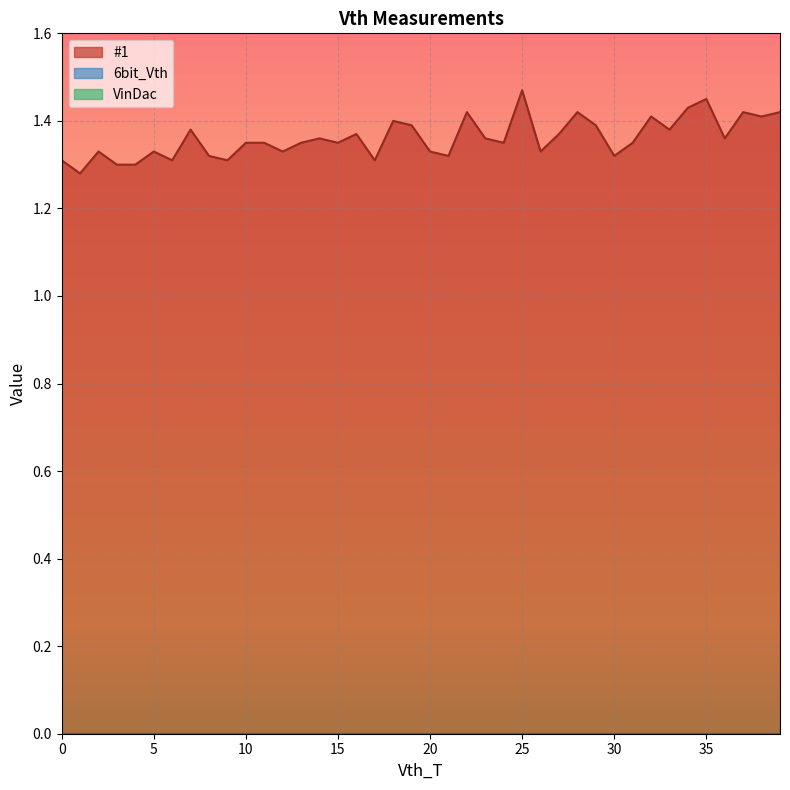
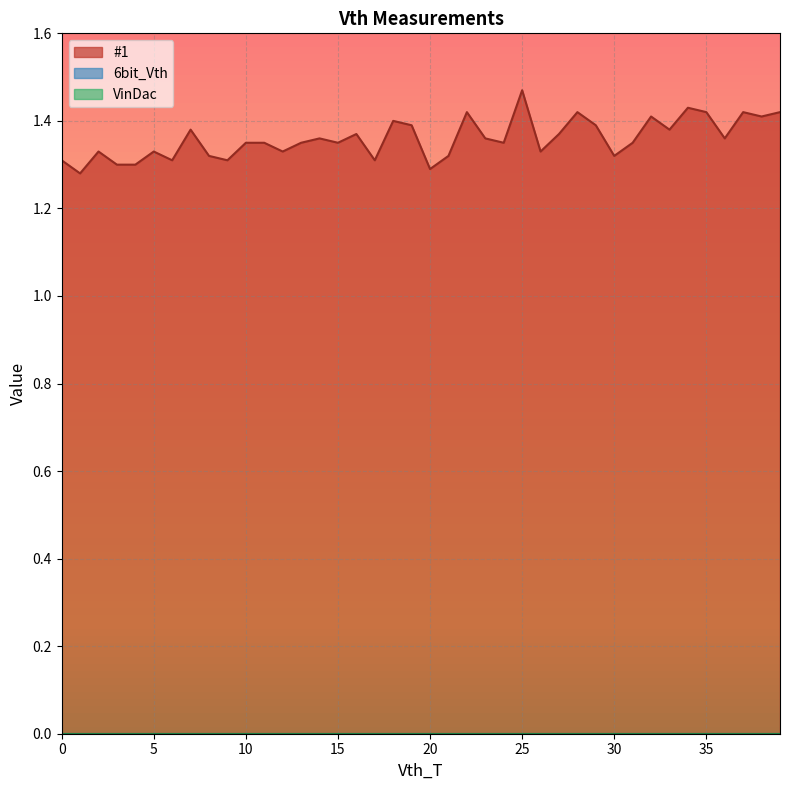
  {
    "#1": {
      "5": 1.33,
      "10": 1.35,
      "15": 1.35,
-     "20": 1.33,
+     "20": 1.29,
      "25": 1.47,
      "30": 1.32,
-     "35": 1.45
+     "35": 1.42
    },
    "VinDac": {
      "0": 0.00,
      "5": 0.00,
      "10": 0.00,
      "15": 0.00,
      "20": 0.00,
      "25": 0.00,
      "30": 0.00,
      "35": 0.00
    }
  }
